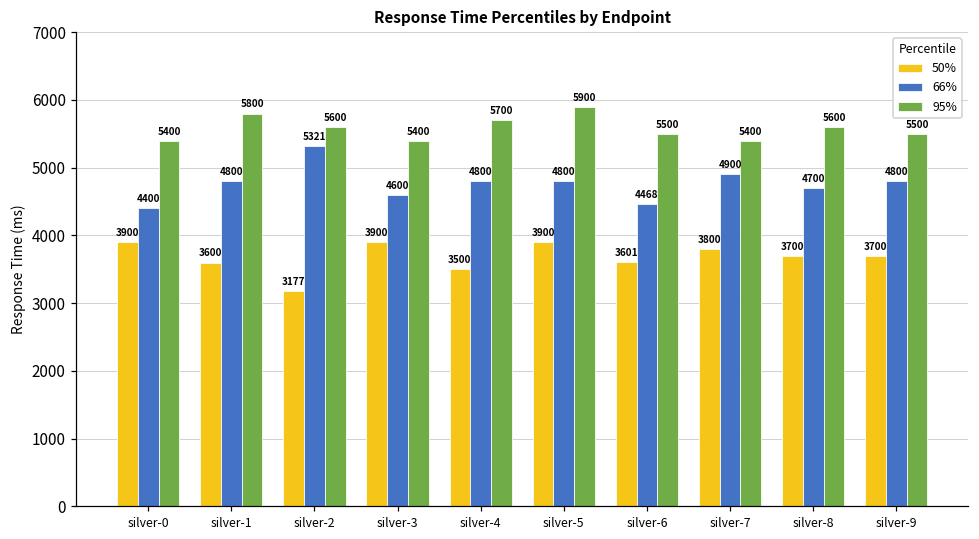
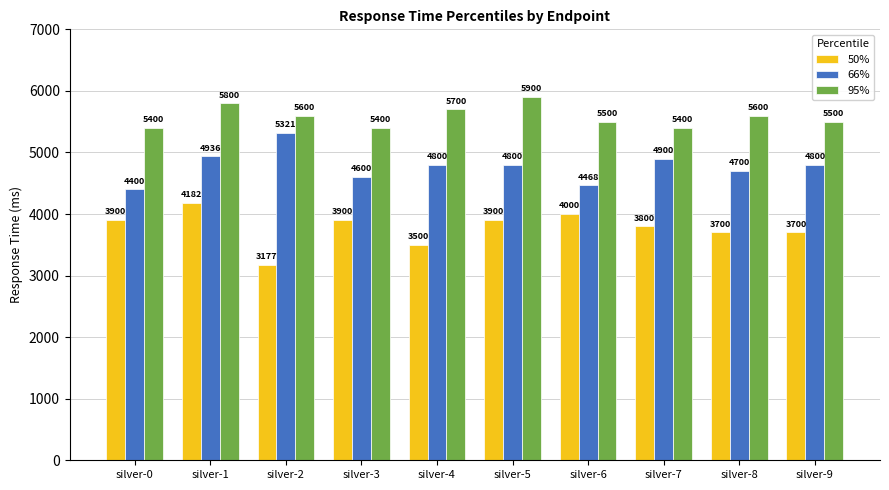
  {
    "50%": {
      "silver-0": 3900,
-     "silver-1": 3600,
+     "silver-1": 4182,
      "silver-2": 3177,
      "silver-3": 3900,
      "silver-4": 3500,
      "silver-5": 3900,
-     "silver-6": 3601,
+     "silver-6": 4000,
      "silver-7": 3800,
      "silver-8": 3700,
      "silver-9": 3700
    },
    "66%": {
      "silver-0": 4400,
-     "silver-1": 4800,
+     "silver-1": 4936,
      "silver-2": 5321,
      "silver-3": 4600,
      "silver-4": 4800,
      "silver-5": 4800,
      "silver-6": 4468,
      "silver-7": 4900,
      "silver-8": 4700,
      "silver-9": 4800
    },
    "95%": {
      "silver-0": 5400,
      "silver-1": 5800,
      "silver-2": 5600,
      "silver-3": 5400,
      "silver-4": 5700,
      "silver-5": 5900,
      "silver-6": 5500,
      "silver-7": 5400,
      "silver-8": 5600,
      "silver-9": 5500
    }
  }
